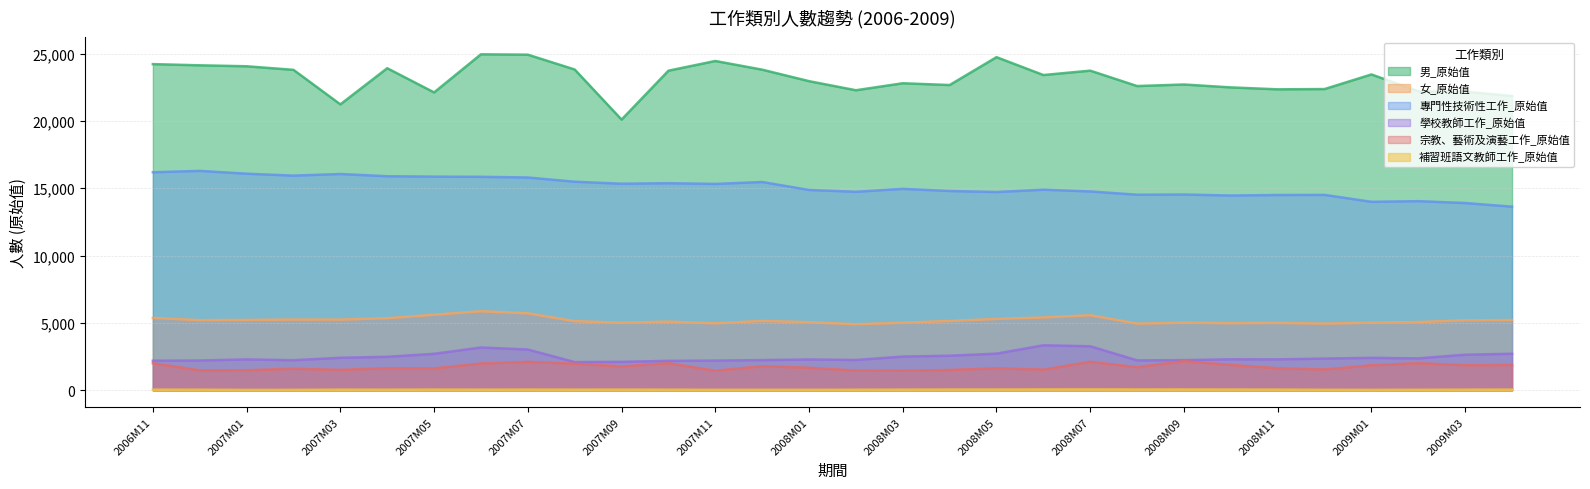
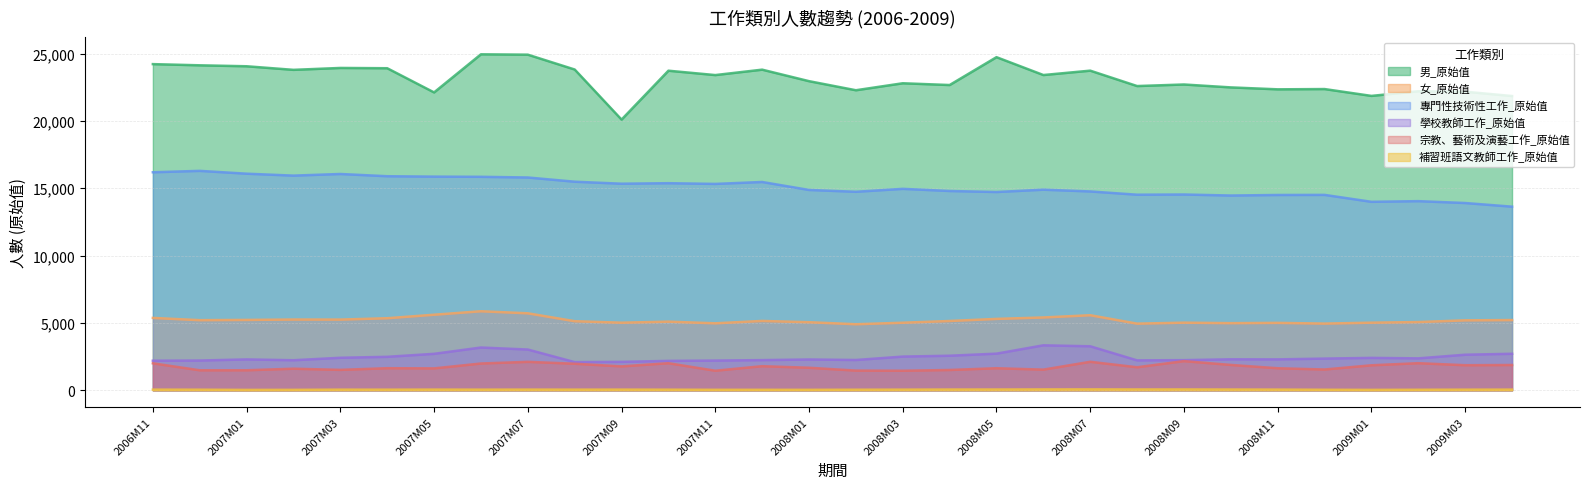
  {
    "男_原始值": {
      "2006M11": "24,200",
      "2007M01": "24,100",
-     "2007M03": "21,200",
+     "2007M03": "23,900",
      "2007M05": "22,100",
      "2007M07": "24,900",
      "2007M09": "20,100",
-     "2007M11": "24,400",
+     "2007M11": "23,400",
      "2008M01": "23,000",
      "2008M03": "22,800",
      "2008M05": "24,700",
      "2008M07": "23,700",
      "2008M09": "22,700",
      "2008M11": "22,300",
-     "2009M01": "23,500"
+     "2009M01": "21,900"
    }
  }
